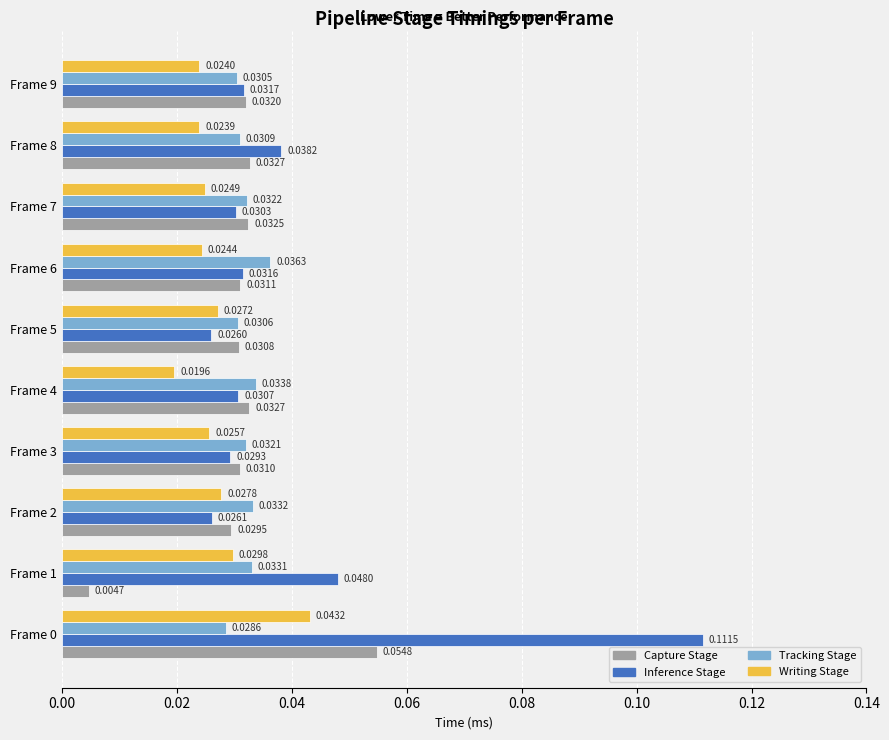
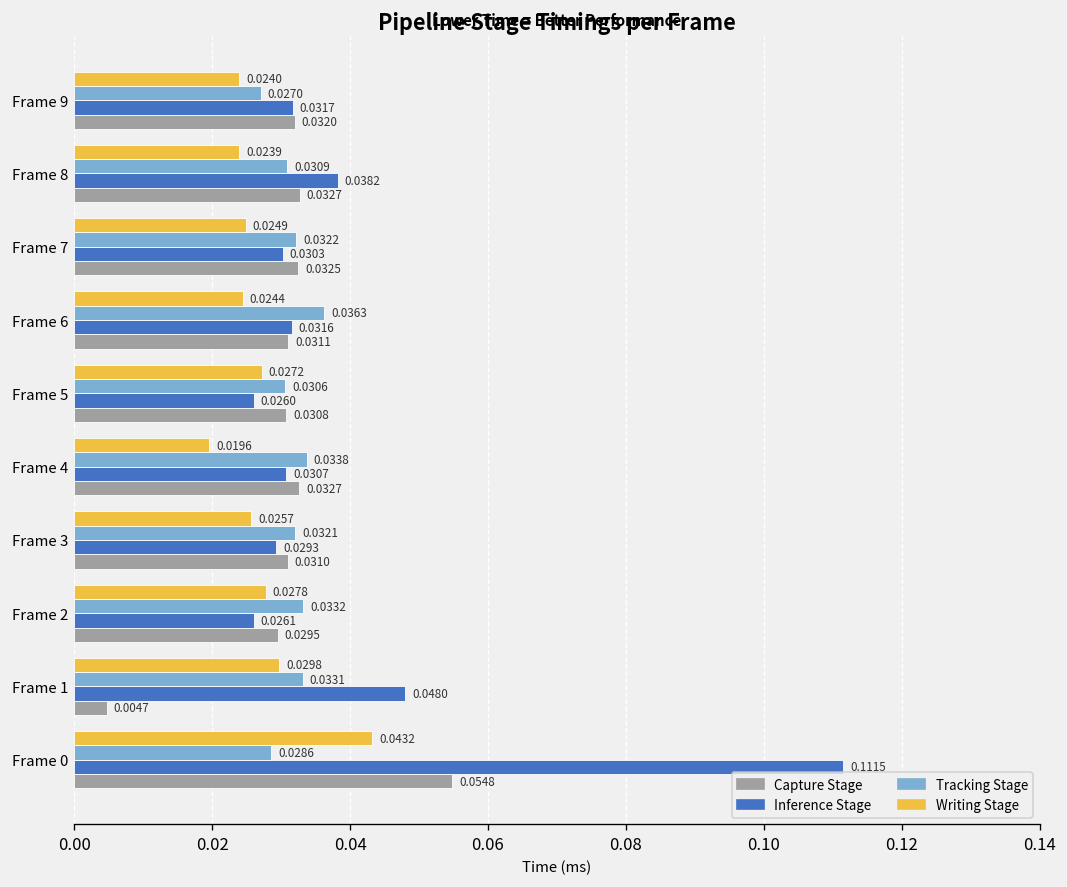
  {
    "Capture Stage": {
      "Frame 9": 0.0320,
      "Frame 8": 0.0327,
      "Frame 7": 0.0325,
      "Frame 6": 0.0311,
      "Frame 5": 0.0308,
      "Frame 4": 0.0327,
      "Frame 3": 0.0310,
      "Frame 2": 0.0295,
      "Frame 1": 0.0047,
      "Frame 0": 0.0548
    },
    "Inference Stage": {
      "Frame 9": 0.0317,
      "Frame 8": 0.0382,
      "Frame 7": 0.0303,
      "Frame 6": 0.0316,
      "Frame 5": 0.0260,
      "Frame 4": 0.0307,
      "Frame 3": 0.0293,
      "Frame 2": 0.0261,
      "Frame 1": 0.0480,
      "Frame 0": 0.1115
    },
    "Tracking Stage": {
-     "Frame 9": 0.0305,
+     "Frame 9": 0.0270,
      "Frame 8": 0.0309,
      "Frame 7": 0.0322,
      "Frame 6": 0.0363,
      "Frame 5": 0.0306,
      "Frame 4": 0.0338,
      "Frame 3": 0.0321,
      "Frame 2": 0.0332,
      "Frame 1": 0.0331,
      "Frame 0": 0.0286
    },
    "Writing Stage": {
      "Frame 9": 0.0240,
      "Frame 8": 0.0239,
      "Frame 7": 0.0249,
      "Frame 6": 0.0244,
      "Frame 5": 0.0272,
      "Frame 4": 0.0196,
      "Frame 3": 0.0257,
      "Frame 2": 0.0278,
      "Frame 1": 0.0298,
      "Frame 0": 0.0432
    }
  }
